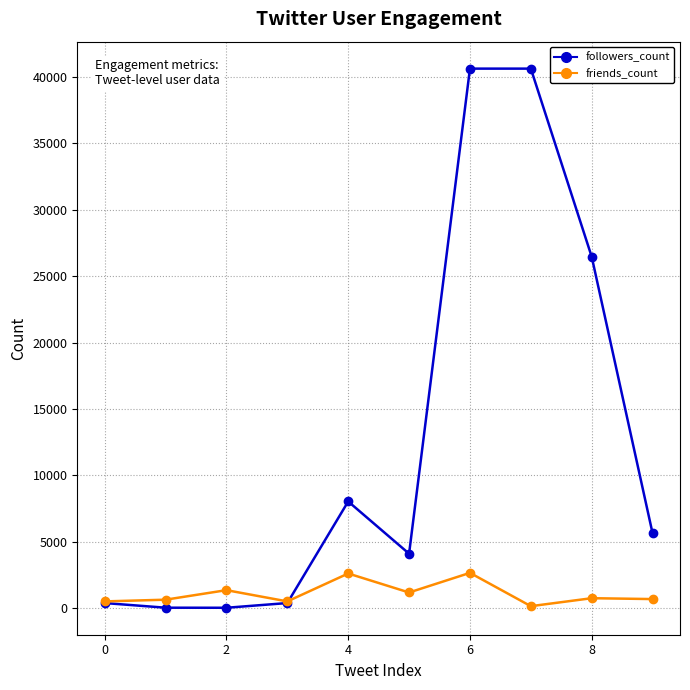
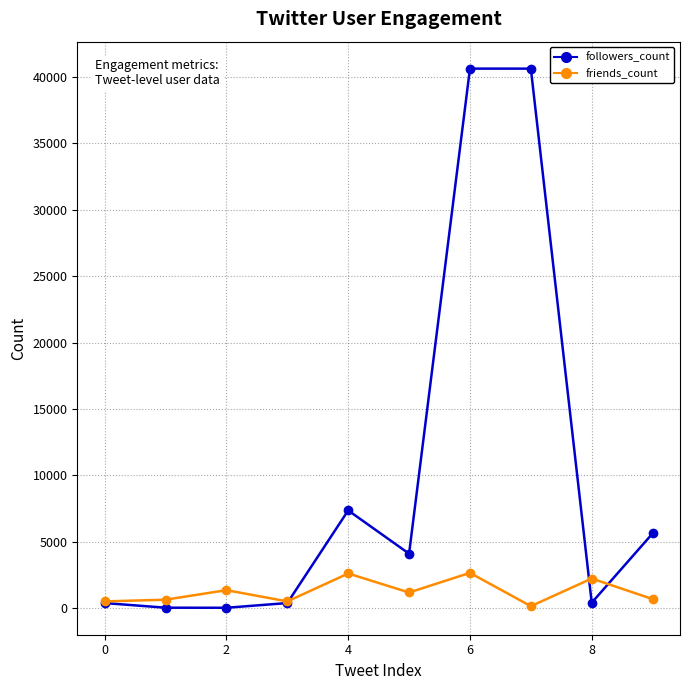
  {
    "followers_count": {
      "2": 0,
-     "4": 8000,
+     "4": 7400,
      "6": 40600,
-     "8": 26500
+     "8": 400
    },
    "friends_count": {
      "2": 1400,
      "4": 2600,
      "6": 2700,
-     "8": 800
+     "8": 2200
    }
  }
